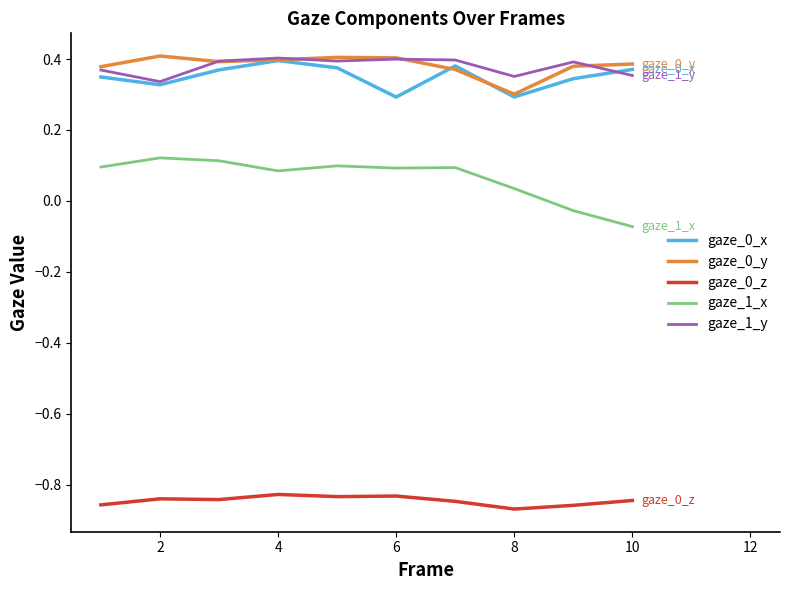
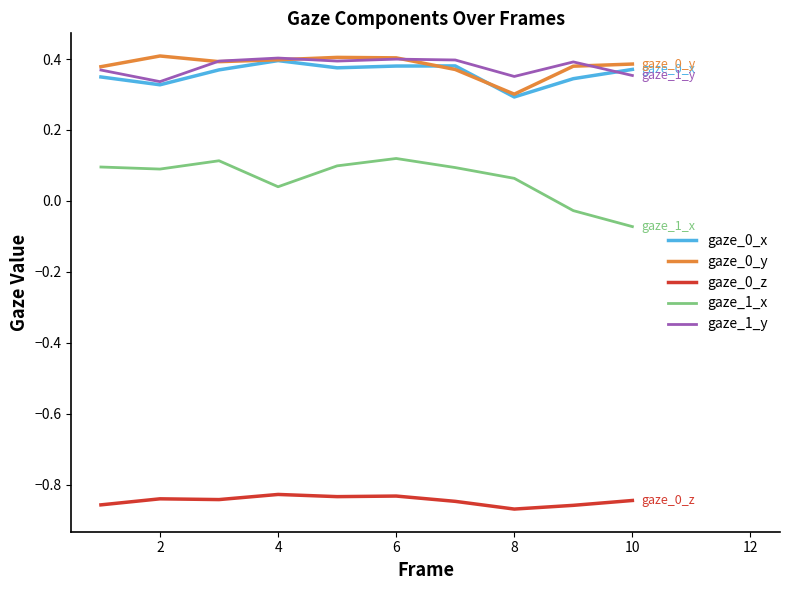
  {
    "gaze_0_x": {
      "2": 0.33,
-     "6": 0.29,
+     "6": 0.38,
      "8": 0.29
    },
    "gaze_0_y": {
      "2": 0.41,
      "8": 0.30
    },
    "gaze_0_z": {
      "2": -0.84,
      "4": -0.83,
      "6": -0.83,
      "8": -0.87
    },
    "gaze_1_x": {
-     "2": 0.12,
-     "4": 0.08,
-     "6": 0.09,
-     "8": 0.03
+     "2": 0.09,
+     "4": 0.04,
+     "6": 0.12,
+     "8": 0.06
    },
    "gaze_1_y": {
      "2": 0.34,
      "8": 0.35
    }
  }
